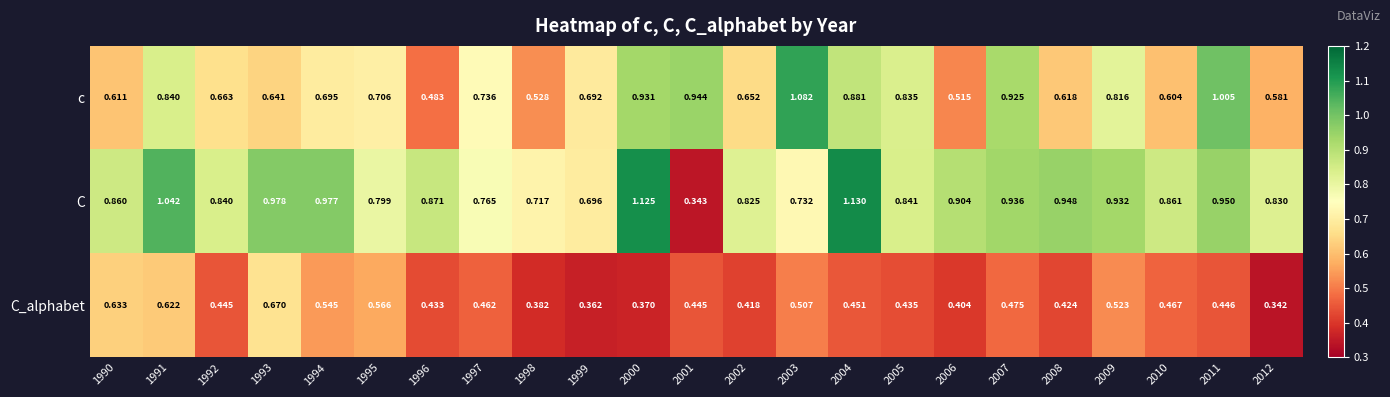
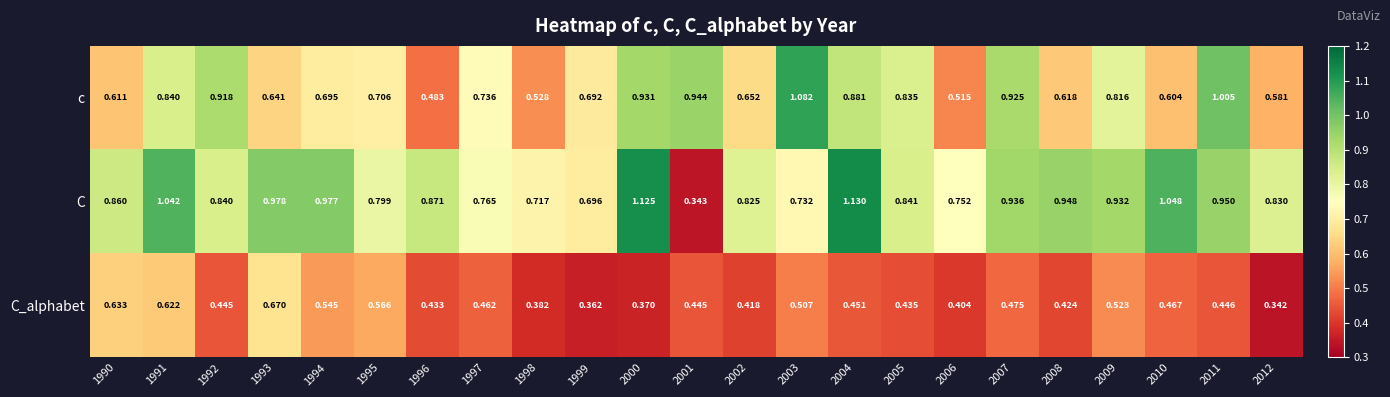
  {
    "c": {
      "1990": 0.611,
      "1991": 0.840,
-     "1992": 0.663,
+     "1992": 0.918,
      "1993": 0.641,
      "1994": 0.695,
      "1995": 0.706,
      "1996": 0.483,
      "1997": 0.736,
      "1998": 0.528,
      "1999": 0.692,
      "2000": 0.931,
      "2001": 0.944,
      "2002": 0.652,
      "2003": 1.082,
      "2004": 0.881,
      "2005": 0.835,
      "2006": 0.515,
      "2007": 0.925,
      "2008": 0.618,
      "2009": 0.816,
      "2010": 0.604,
      "2011": 1.005,
      "2012": 0.581
    },
    "C": {
      "1990": 0.860,
      "1991": 1.042,
      "1992": 0.840,
      "1993": 0.978,
      "1994": 0.977,
      "1995": 0.799,
      "1996": 0.871,
      "1997": 0.765,
      "1998": 0.717,
      "1999": 0.696,
      "2000": 1.125,
      "2001": 0.343,
      "2002": 0.825,
      "2003": 0.732,
      "2004": 1.130,
      "2005": 0.841,
-     "2006": 0.904,
+     "2006": 0.752,
      "2007": 0.936,
      "2008": 0.948,
      "2009": 0.932,
-     "2010": 0.861,
+     "2010": 1.048,
      "2011": 0.950,
      "2012": 0.830
    },
    "C_alphabet": {
      "1990": 0.633,
      "1991": 0.622,
      "1992": 0.445,
      "1993": 0.670,
      "1994": 0.545,
      "1995": 0.566,
      "1996": 0.433,
      "1997": 0.462,
      "1998": 0.382,
      "1999": 0.362,
      "2000": 0.370,
      "2001": 0.445,
      "2002": 0.418,
      "2003": 0.507,
      "2004": 0.451,
      "2005": 0.435,
      "2006": 0.404,
      "2007": 0.475,
      "2008": 0.424,
      "2009": 0.523,
      "2010": 0.467,
      "2011": 0.446,
      "2012": 0.342
    }
  }
